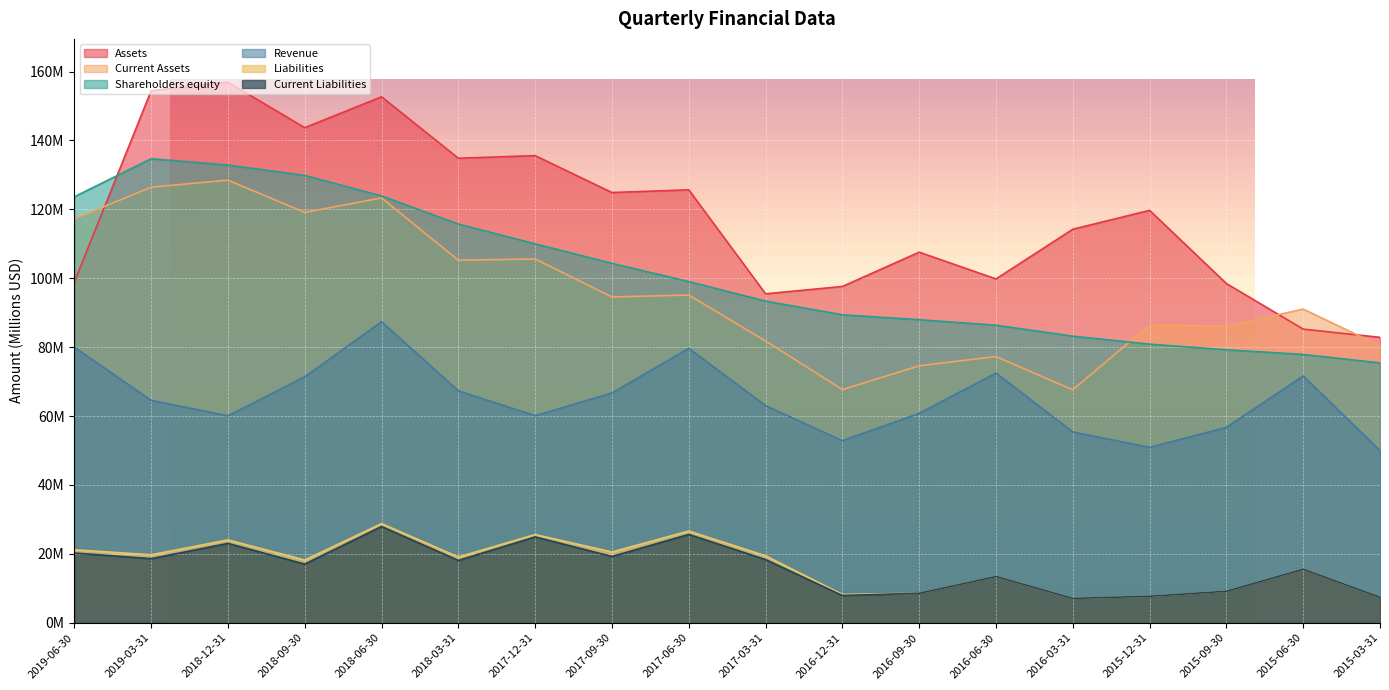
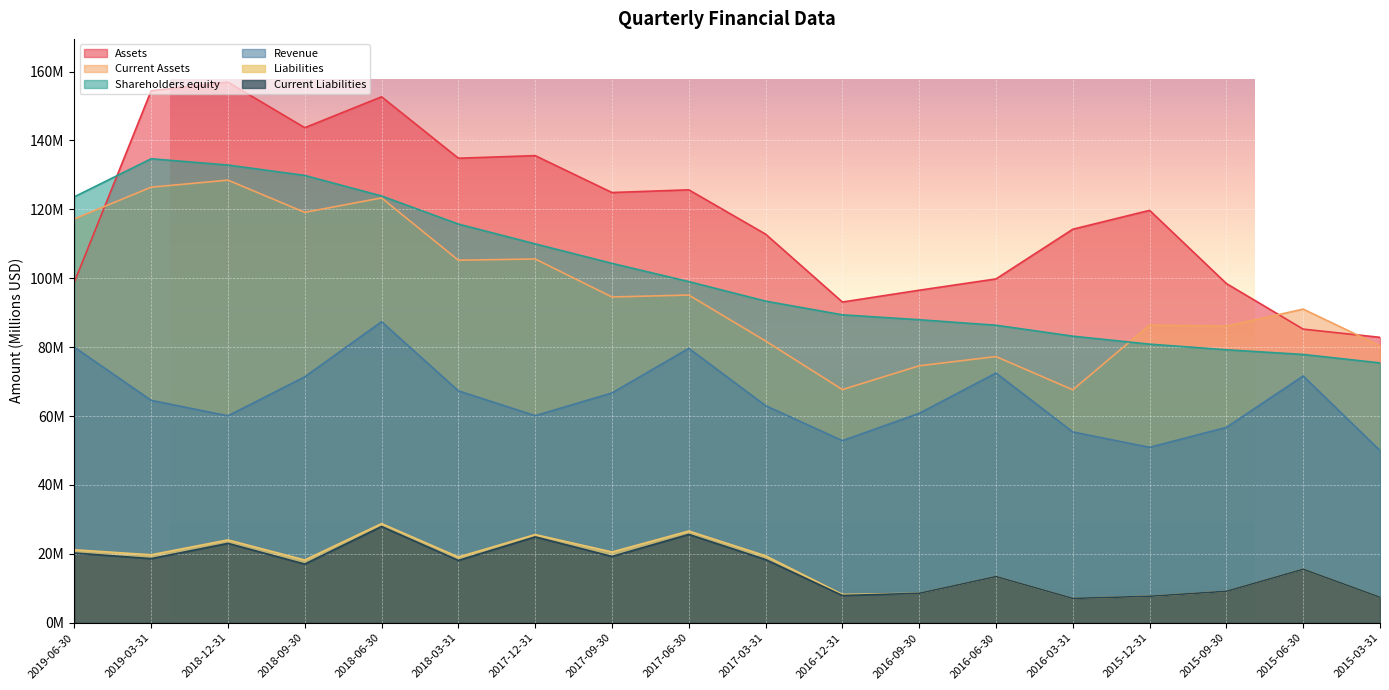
  {
    "Assets": {
      "2019-06-30": 99000000,
      "2018-09-30": 144000000,
      "2018-06-30": 153000000,
      "2018-03-31": 135000000,
      "2017-12-31": 136000000,
      "2017-09-30": 125000000,
      "2017-06-30": 126000000,
-     "2017-03-31": 95000000,
-     "2016-12-31": 98000000,
-     "2016-09-30": 108000000,
+     "2017-03-31": 113000000,
+     "2016-12-31": 93000000,
+     "2016-09-30": 97000000,
      "2016-06-30": 100000000,
      "2016-03-31": 114000000,
      "2015-12-31": 120000000,
      "2015-09-30": 98000000,
      "2015-06-30": 85000000,
      "2015-03-31": 83000000
    }
  }
